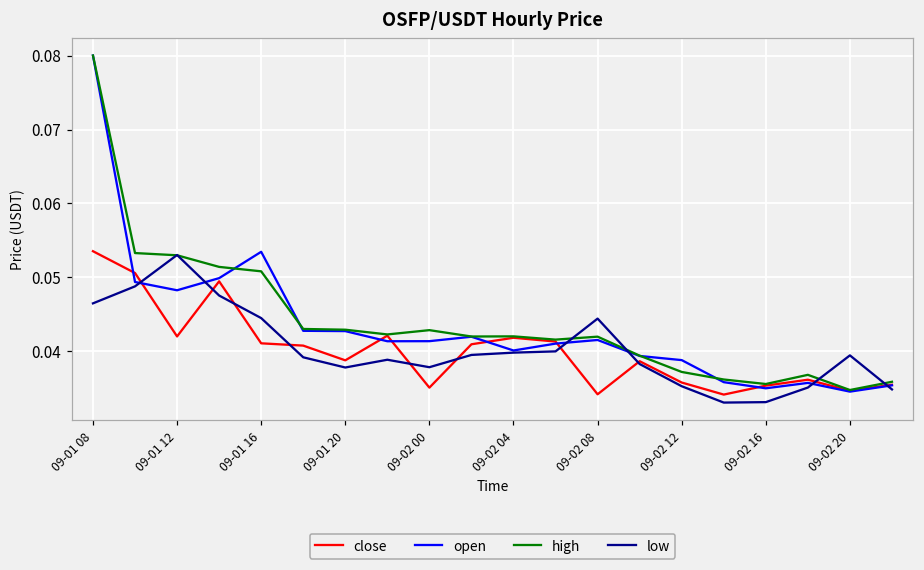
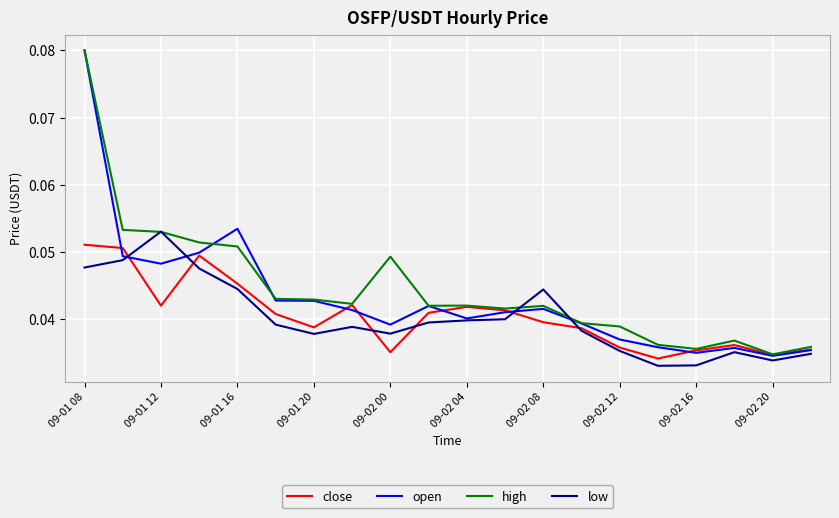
  {
    "close": {
-     "09-01 08": 0.054,
+     "09-01 08": 0.051,
      "09-01 12": 0.042,
-     "09-01 16": 0.041,
+     "09-01 16": 0.045,
      "09-01 20": 0.039,
      "09-02 00": 0.035,
-     "09-02 08": 0.034,
+     "09-02 08": 0.040,
      "09-02 12": 0.036
    },
    "open": {
      "09-01 12": 0.048,
      "09-01 16": 0.053,
-     "09-02 00": 0.041,
+     "09-02 00": 0.039,
      "09-02 08": 0.042,
-     "09-02 12": 0.039
+     "09-02 12": 0.037
    },
    "high": {
      "09-01 16": 0.051,
-     "09-02 00": 0.043,
+     "09-02 00": 0.049,
      "09-02 08": 0.042,
-     "09-02 12": 0.037
+     "09-02 12": 0.039
    },
    "low": {
-     "09-01 08": 0.047,
+     "09-01 08": 0.048,
      "09-01 16": 0.045,
      "09-01 20": 0.038,
      "09-02 00": 0.038,
      "09-02 08": 0.044,
      "09-02 12": 0.035,
      "09-02 16": 0.033,
-     "09-02 20": 0.039
+     "09-02 20": 0.034
    }
  }
